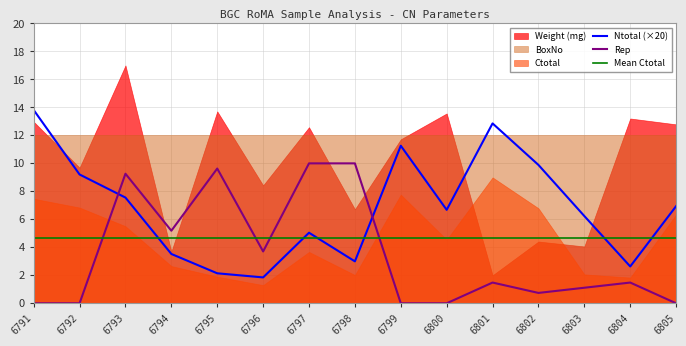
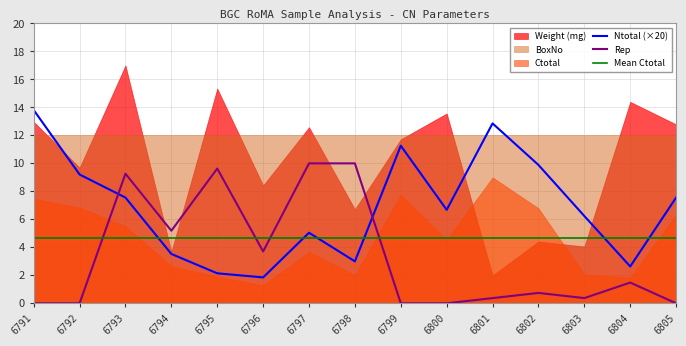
  {
    "Ntotal (×20)": {
      "6791": 13.8,
      "6792": 9.2,
      "6793": 7.6,
      "6795": 2.1,
      "6796": 1.8,
      "6797": 5.0,
      "6798": 3.0,
      "6799": 11.3,
      "6800": 6.7,
      "6801": 12.9,
      "6802": 9.9,
      "6803": 6.2,
      "6804": 2.6,
-     "6805": 6.9
+     "6805": 7.6
    },
    "Weight (mg)": {
      "6791": 13.0,
      "6792": 9.7,
      "6793": 17.0,
-     "6795": 13.7,
+     "6795": 15.3,
      "6796": 8.4,
      "6797": 12.6,
      "6798": 6.7,
      "6799": 11.7,
      "6800": 13.6,
      "6801": 2.0,
      "6802": 4.4,
      "6803": 4.1,
-     "6804": 13.2,
+     "6804": 14.4,
      "6805": 12.8
    },
    "Rep": {
      "6791": 0.0,
      "6792": 0.0,
      "6793": 9.3,
      "6794": 5.2,
      "6795": 9.6,
      "6796": 3.7,
      "6797": 10.0,
      "6798": 10.0,
      "6799": 0.0,
      "6800": 0.0,
-     "6801": 1.5,
+     "6801": 0.4,
      "6802": 0.7,
-     "6803": 1.1,
+     "6803": 0.4,
      "6804": 1.5,
      "6805": 0.0
    },
    "BoxNo": {
      "6791": 12.0,
      "6792": 12.0,
      "6793": 12.0,
      "6794": 12.0,
      "6795": 12.0,
      "6796": 12.0,
      "6797": 12.0,
      "6798": 12.0,
      "6799": 12.0,
      "6800": 12.0,
      "6801": 12.0,
      "6802": 12.0,
      "6803": 12.0,
      "6804": 12.0,
      "6805": 12.0
    },
    "Mean Ctotal": {
      "6791": 4.6,
      "6792": 4.6,
      "6793": 4.6,
      "6794": 4.6,
      "6795": 4.6,
      "6796": 4.6,
      "6797": 4.6,
      "6798": 4.6,
      "6799": 4.6,
      "6801": 4.6,
      "6802": 4.6,
      "6803": 4.6,
      "6804": 4.6,
      "6805": 4.6
    },
    "Ctotal": {
      "6791": 7.5,
      "6792": 6.8,
      "6793": 5.5,
      "6794": 2.7,
      "6795": 1.9,
      "6796": 1.3,
      "6797": 3.7,
      "6798": 2.0,
      "6799": 7.8,
      "6801": 9.0,
      "6802": 6.8,
      "6803": 2.1,
      "6804": 1.8,
      "6805": 6.3
    }
  }
